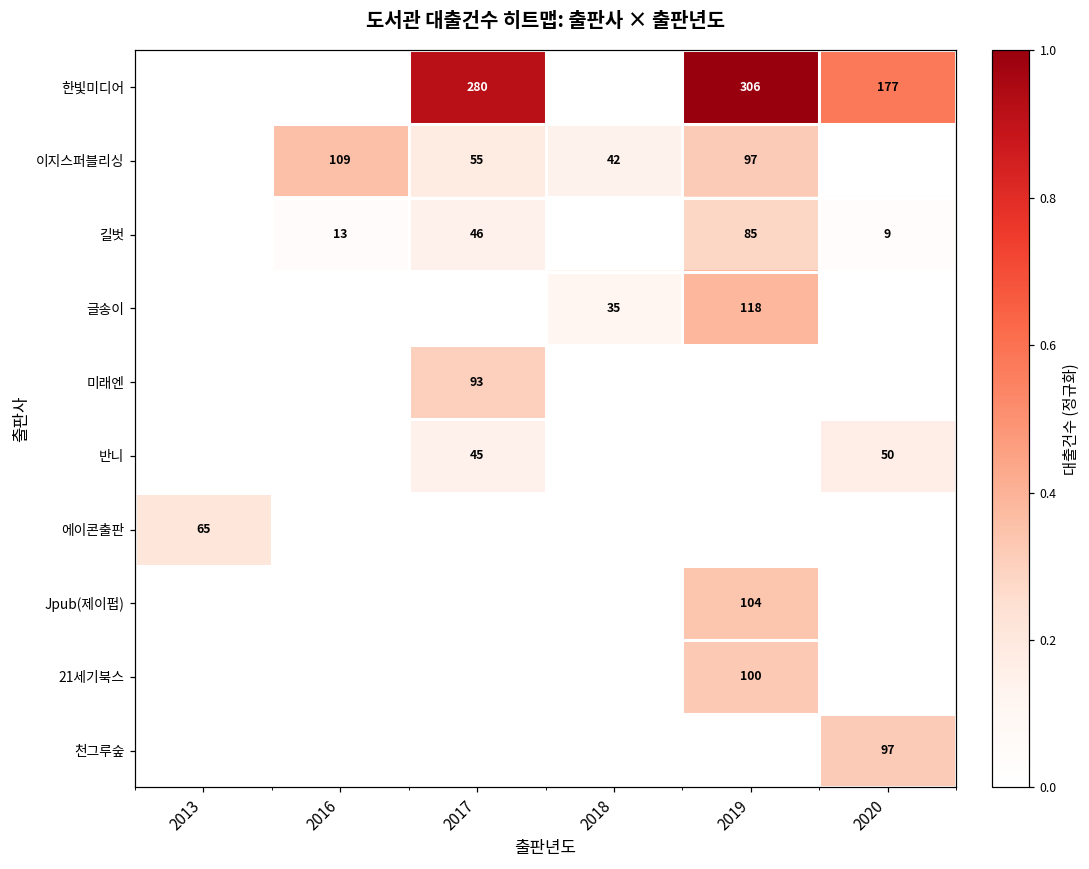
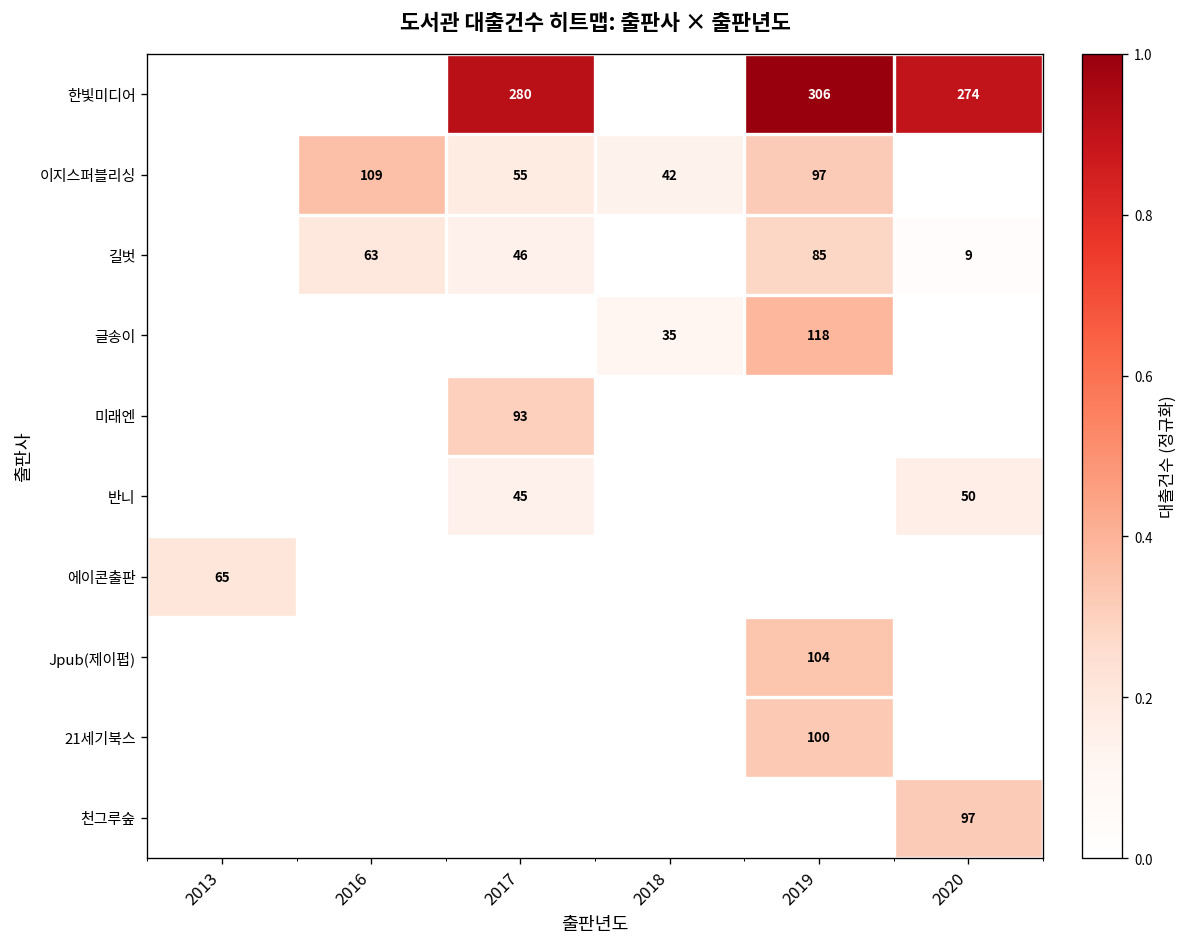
  {
    "한빛미디어": {
      "2017": 280,
      "2019": 306,
-     "2020": 177
+     "2020": 274
    },
    "이지스퍼블리싱": {
      "2016": 109,
      "2017": 55,
      "2018": 42,
      "2019": 97
    },
    "길벗": {
-     "2016": 13,
+     "2016": 63,
      "2017": 46,
      "2019": 85,
      "2020": 9
    },
    "글송이": {
      "2018": 35,
      "2019": 118
    },
    "미래엔": {
      "2017": 93
    },
    "반니": {
      "2017": 45,
      "2020": 50
    },
    "에이콘출판": {
      "2013": 65
    },
    "Jpub(제이펍)": {
      "2019": 104
    },
    "21세기북스": {
      "2019": 100
    },
    "천그루숲": {
      "2020": 97
    }
  }
